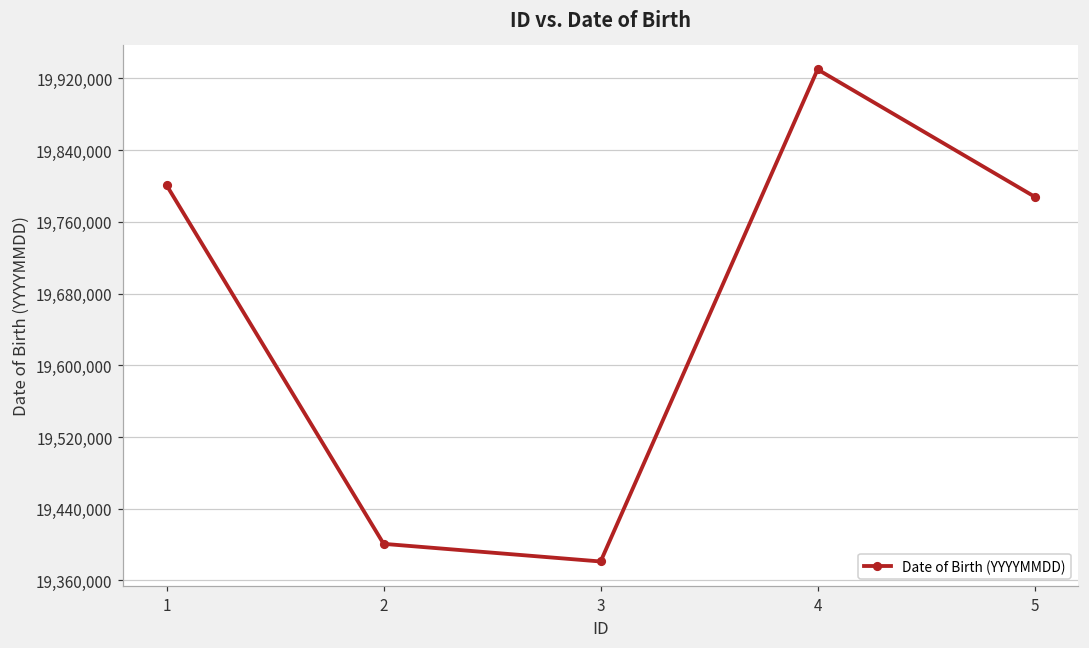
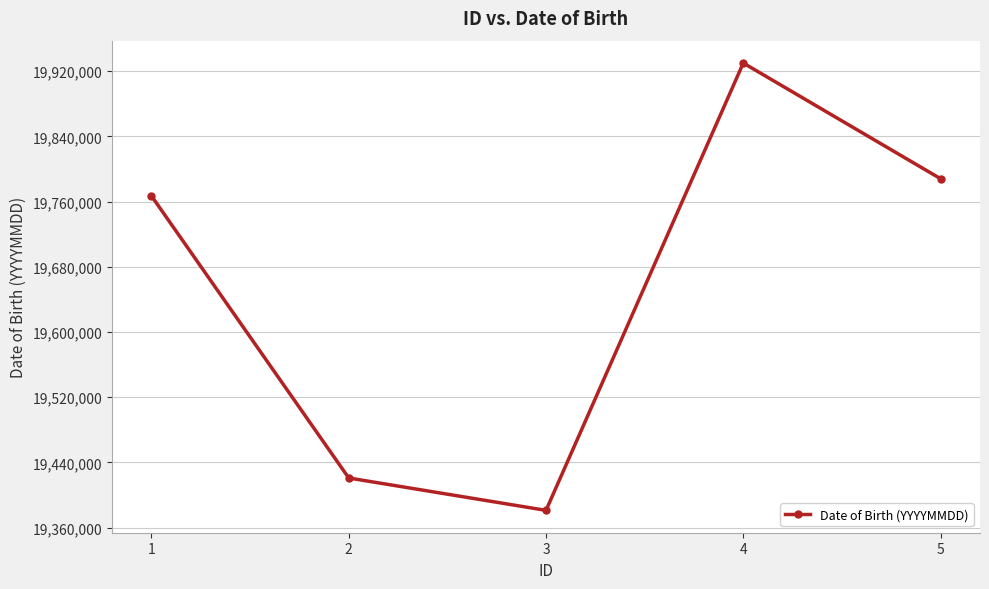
  {
-   "1": "19,800,000",
-   "2": "19,400,000",
+   "1": "19,770,000",
+   "2": "19,420,000",
    "3": "19,380,000",
    "4": "19,930,000",
    "5": "19,790,000"
  }
